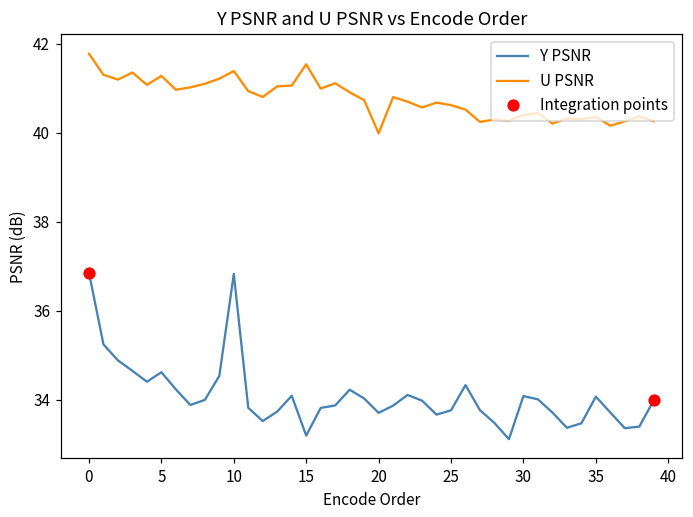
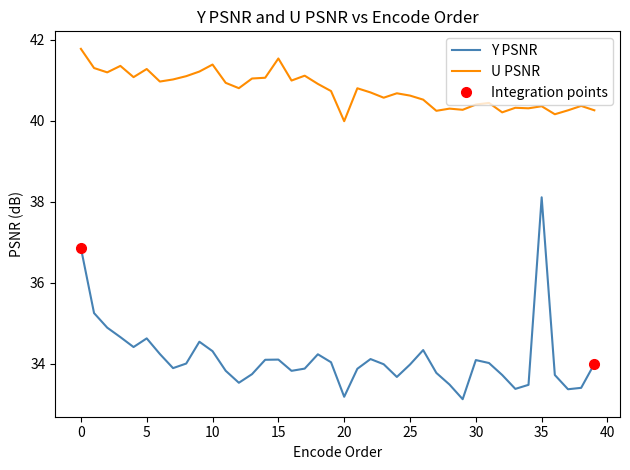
  {
    "Y PSNR": {
      "5": 34.6,
-     "10": 36.8,
-     "15": 33.2,
-     "20": 33.7,
-     "25": 33.8,
+     "10": 34.3,
+     "15": 34.1,
+     "20": 33.2,
+     "25": 34.0,
      "30": 34.1,
-     "35": 34.1
+     "35": 38.1
    },
    "U PSNR": {
      "0": 41.8,
      "5": 41.3,
      "10": 41.4,
      "15": 41.5,
      "20": 40.0,
      "25": 40.6,
      "35": 40.4
    }
  }
